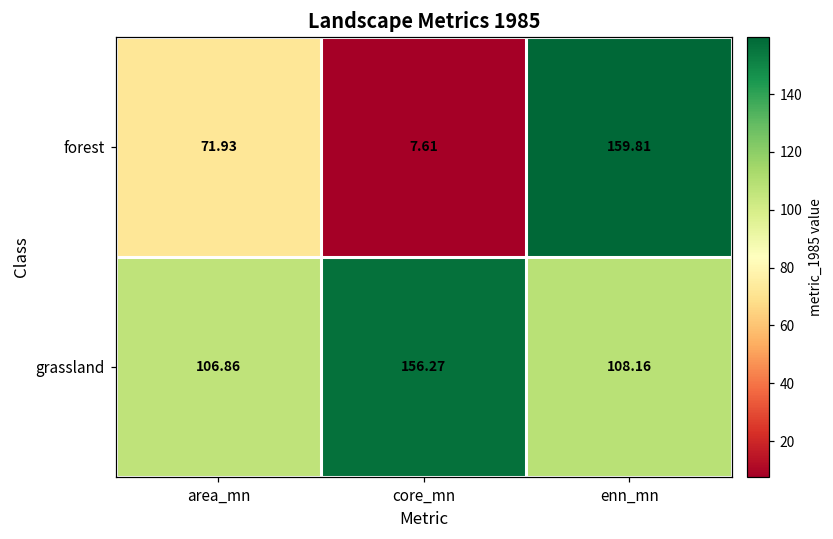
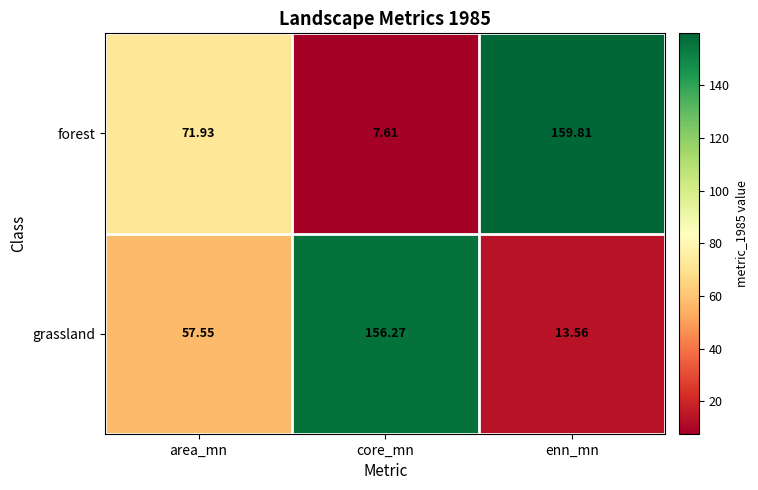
  {
    "forest": {
      "area_mn": 71.93,
      "core_mn": 7.61,
      "enn_mn": 159.81
    },
    "grassland": {
-     "area_mn": 106.86,
+     "area_mn": 57.55,
      "core_mn": 156.27,
-     "enn_mn": 108.16
+     "enn_mn": 13.56
    }
  }
